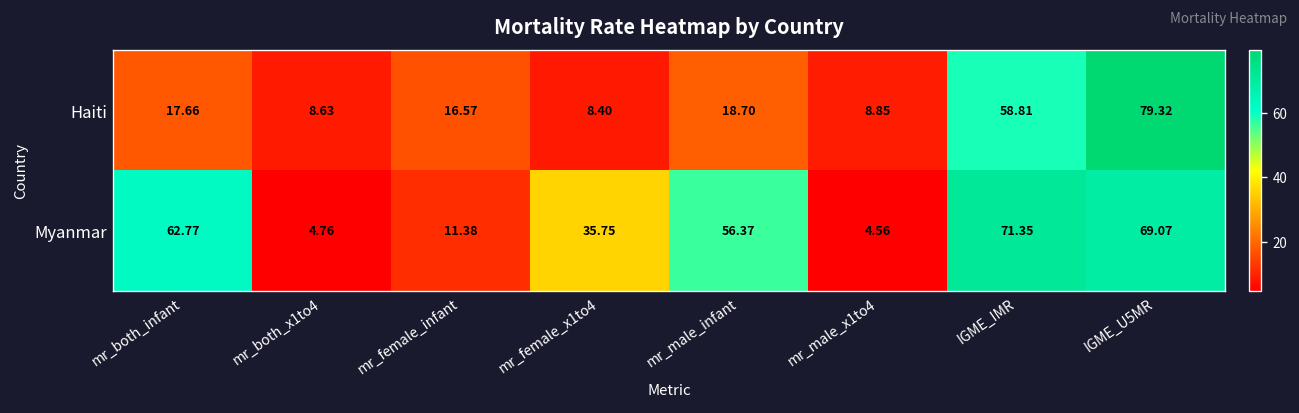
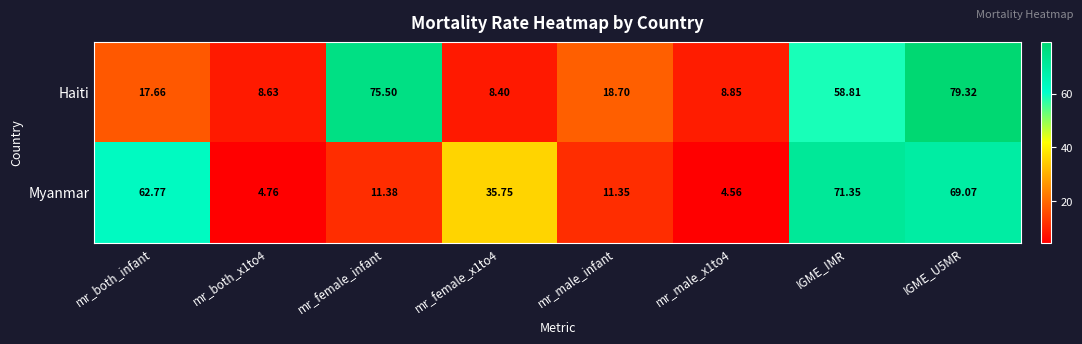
  {
    "Haiti": {
      "mr_both_infant": 17.66,
      "mr_both_x1to4": 8.63,
-     "mr_female_infant": 16.57,
+     "mr_female_infant": 75.50,
      "mr_female_x1to4": 8.40,
      "mr_male_infant": 18.70,
      "mr_male_x1to4": 8.85,
      "IGME_IMR": 58.81,
      "IGME_U5MR": 79.32
    },
    "Myanmar": {
      "mr_both_infant": 62.77,
      "mr_both_x1to4": 4.76,
      "mr_female_infant": 11.38,
      "mr_female_x1to4": 35.75,
-     "mr_male_infant": 56.37,
+     "mr_male_infant": 11.35,
      "mr_male_x1to4": 4.56,
      "IGME_IMR": 71.35,
      "IGME_U5MR": 69.07
    }
  }
